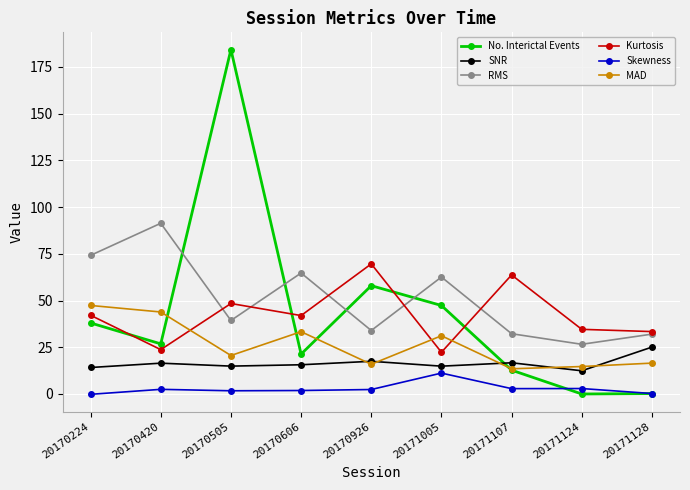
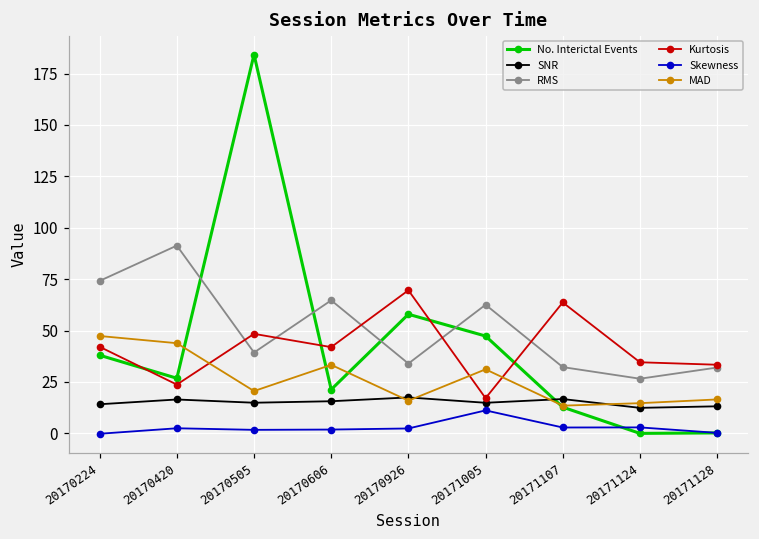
  {
    "No. Interictal Events": {
      "20170224": 38,
      "20170420": 27,
      "20170505": 184,
      "20170606": 21,
      "20170926": 58,
      "20171005": 47,
      "20171124": 0
    },
    "SNR": {
      "20170224": 14,
      "20170420": 16,
      "20170505": 15,
      "20170606": 16,
      "20170926": 17,
      "20171005": 15,
      "20171107": 17,
      "20171124": 12,
-     "20171128": 25
+     "20171128": 13
    },
    "RMS": {
      "20170224": 74,
      "20170420": 91,
      "20170505": 39,
      "20170606": 65,
      "20170926": 34,
      "20171005": 63,
      "20171107": 32,
      "20171124": 27
    },
    "Kurtosis": {
      "20170224": 42,
      "20170420": 24,
      "20170505": 48,
      "20170606": 42,
      "20170926": 70,
-     "20171005": 22,
+     "20171005": 17,
      "20171107": 64,
      "20171124": 35
    },
    "Skewness": {
      "20170224": 0,
      "20170420": 2,
      "20170505": 2,
      "20170606": 2,
      "20170926": 2,
      "20171005": 11,
      "20171107": 3,
      "20171124": 3
    },
    "MAD": {
      "20170224": 47,
      "20170420": 44,
      "20170505": 21,
      "20170606": 33,
      "20170926": 16,
      "20171005": 31,
      "20171124": 15,
      "20171128": 17
    }
  }
